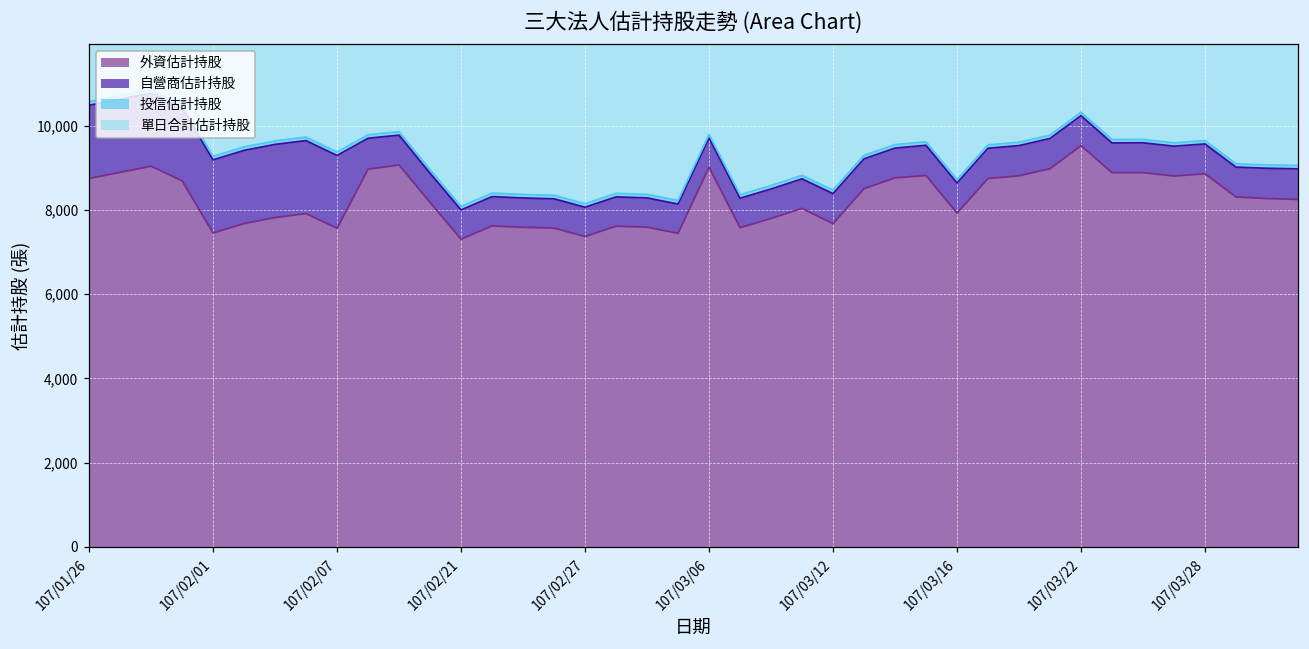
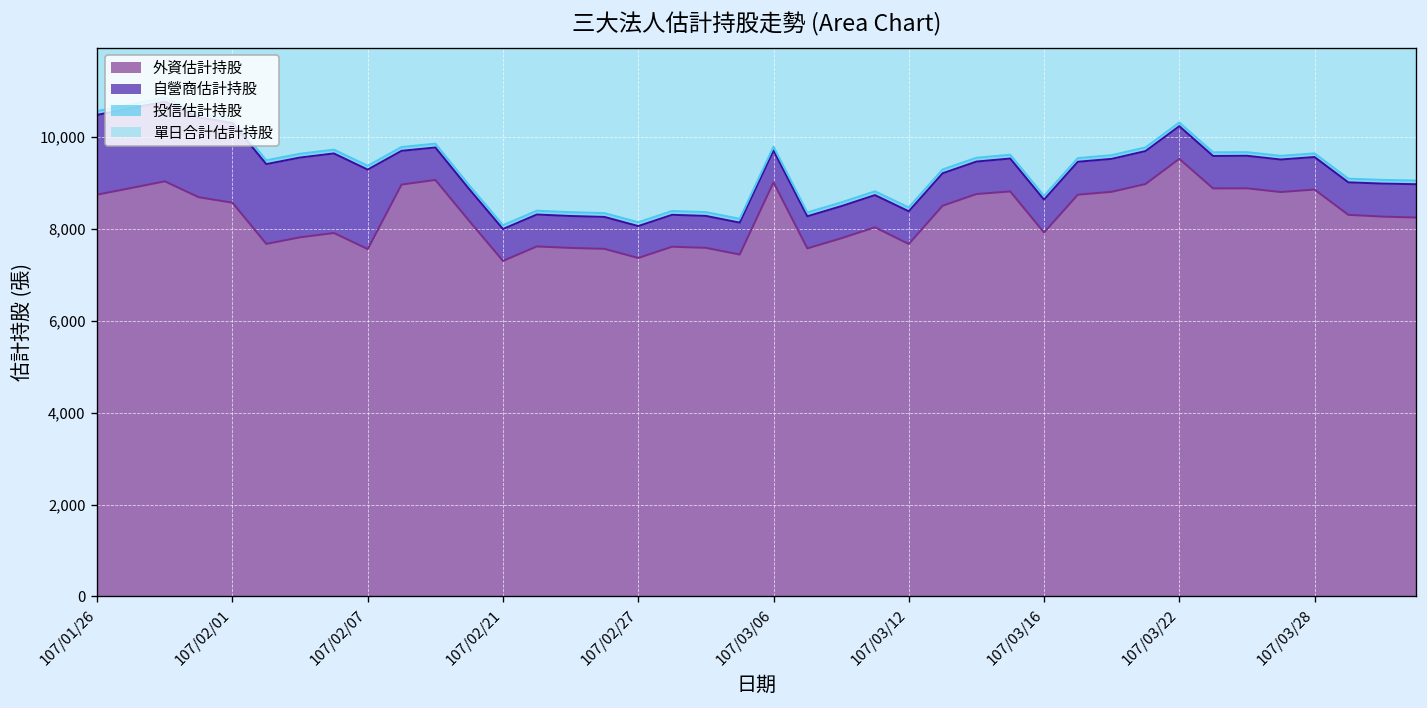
  {
    "外資估計持股": {
      "107/01/26": "8,700",
-     "107/02/01": "7,500",
+     "107/02/01": "8,600",
      "107/02/07": "7,600",
      "107/02/21": "7,300",
      "107/02/27": "7,400",
      "107/03/06": "9,000",
      "107/03/12": "7,700",
      "107/03/16": "7,900",
      "107/03/22": "9,500",
      "107/03/28": "8,900"
    },
    "自營商估計持股": {
      "107/01/26": "1,700",
      "107/02/07": "1,700",
      "107/02/21": "700",
      "107/02/27": "700",
      "107/03/06": "700",
      "107/03/12": "700",
      "107/03/16": "700",
      "107/03/22": "700",
      "107/03/28": "700"
    },
    "投信估計持股": {
      "107/01/26": "100",
      "107/02/07": "100",
      "107/02/21": "100",
      "107/02/27": "100",
      "107/03/06": "100",
      "107/03/12": "100",
      "107/03/16": "100",
      "107/03/22": "100",
      "107/03/28": "100"
    }
  }
